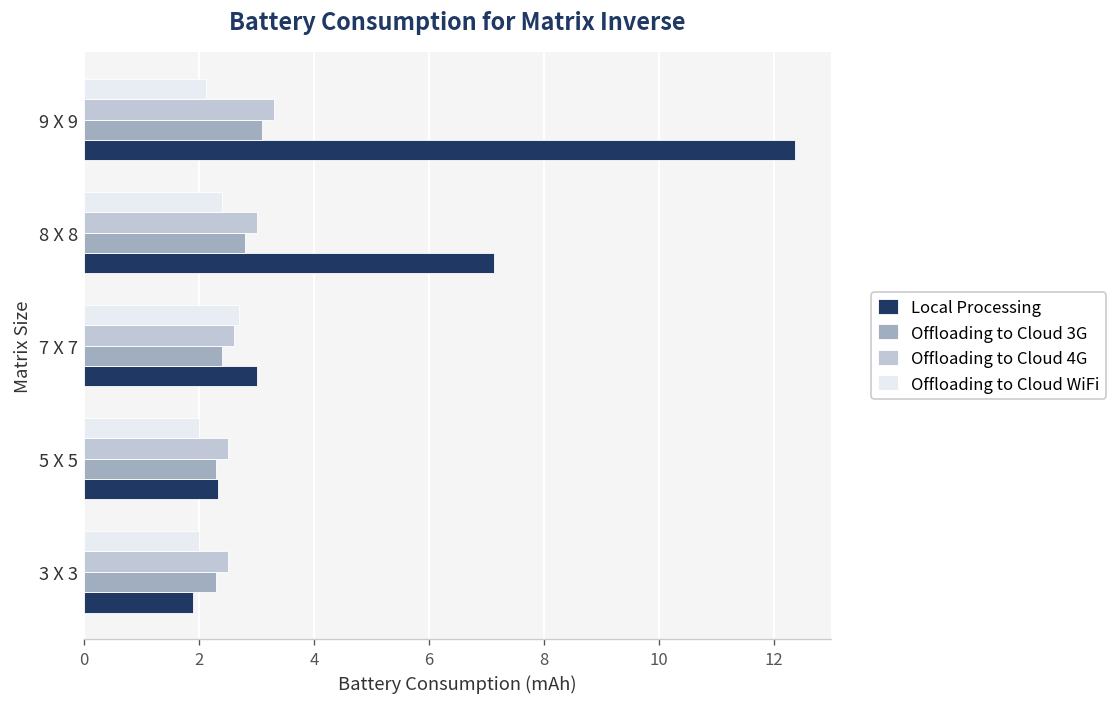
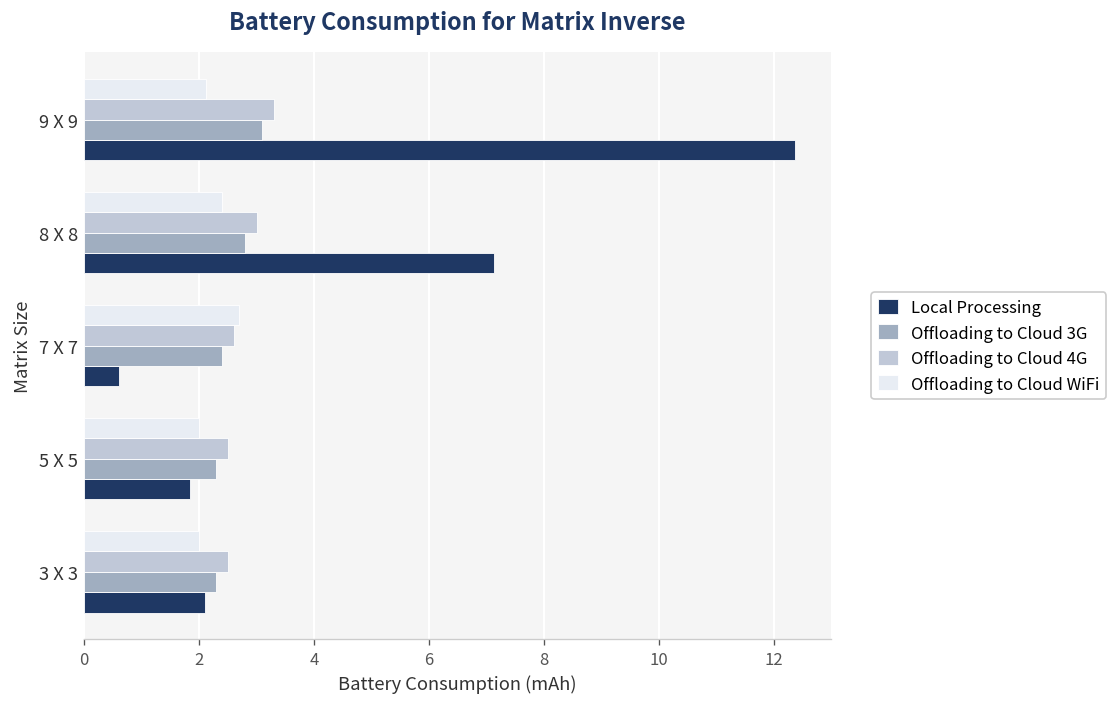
  {
    "Local Processing": {
      "9 X 9": 12.4,
      "8 X 8": 7.1,
-     "7 X 7": 3.0,
-     "5 X 5": 2.3,
-     "3 X 3": 1.9
+     "7 X 7": 0.6,
+     "5 X 5": 1.9,
+     "3 X 3": 2.1
    },
    "Offloading to Cloud WiFi": {
      "9 X 9": 2.1,
      "8 X 8": 2.4,
      "7 X 7": 2.7,
      "5 X 5": 2.0,
      "3 X 3": 2.0
    }
  }
